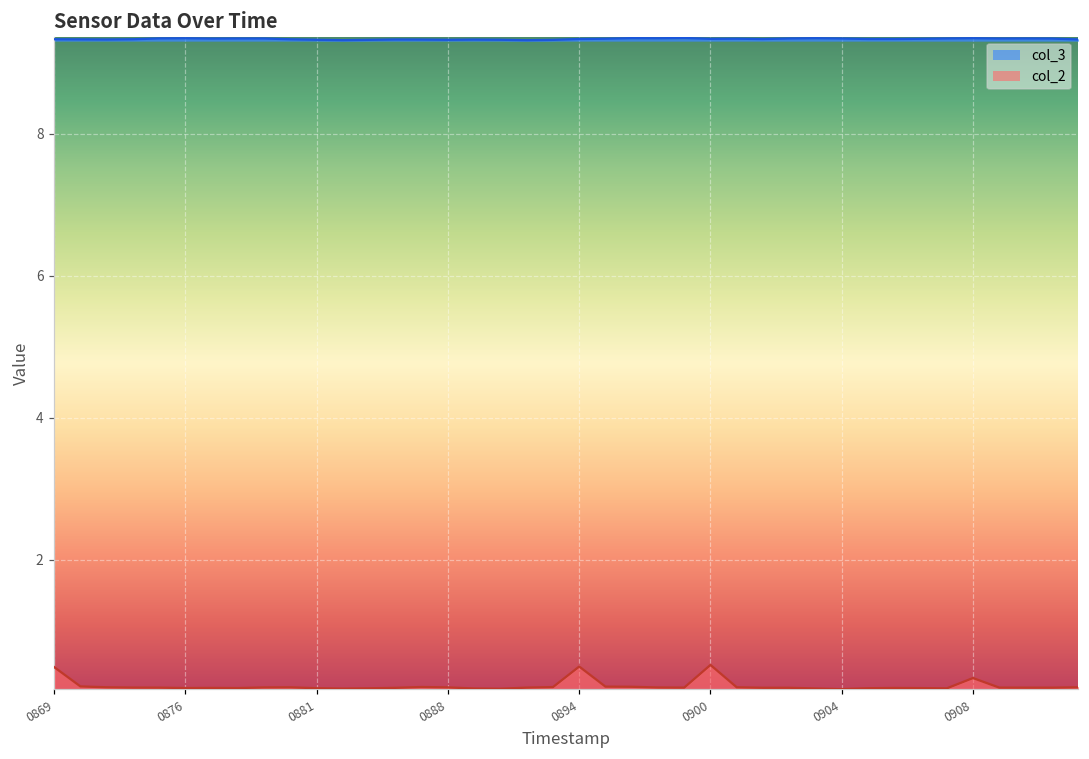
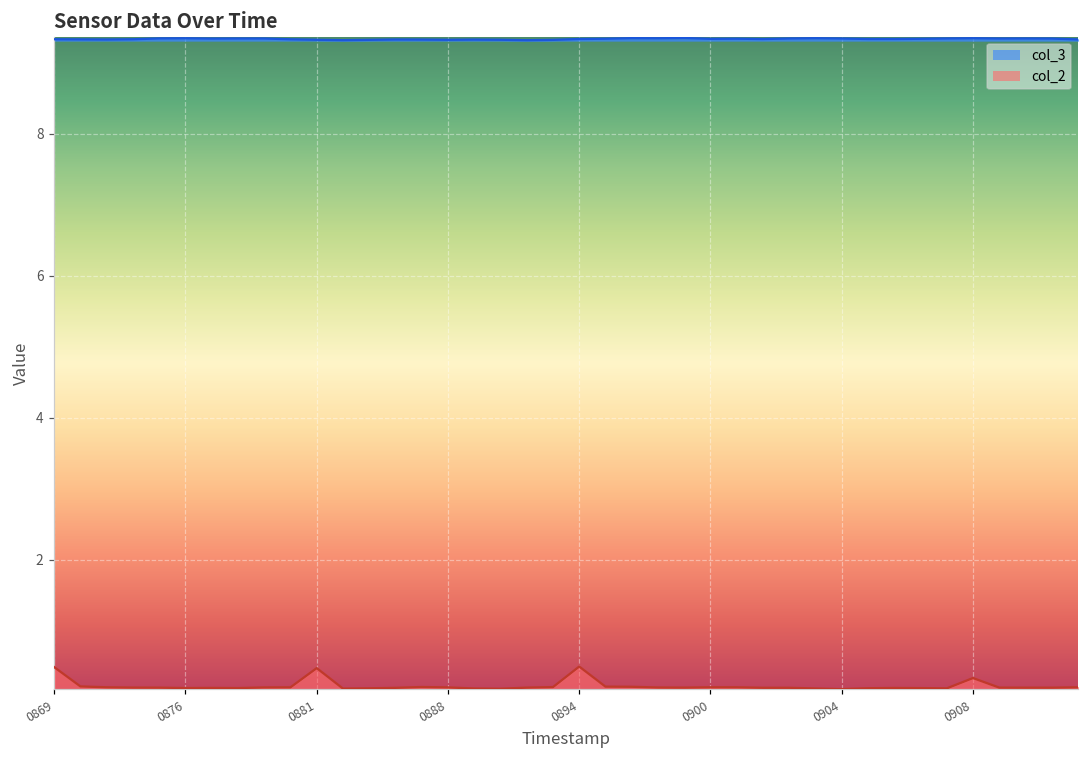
  {
    "col_3": {
      "0869": 9.3,
      "0876": 9.3,
      "0881": 9.3,
      "0888": 9.3,
      "0894": 9.3,
      "0900": 9.3,
      "0904": 9.3,
      "0908": 9.3
    },
    "col_2": {
      "0869": 0.5,
      "0876": 0.2,
-     "0881": 0.2,
+     "0881": 0.5,
      "0888": 0.2,
      "0894": 0.5,
-     "0900": 0.5,
+     "0900": 0.2,
      "0904": 0.2,
      "0908": 0.3
    }
  }
